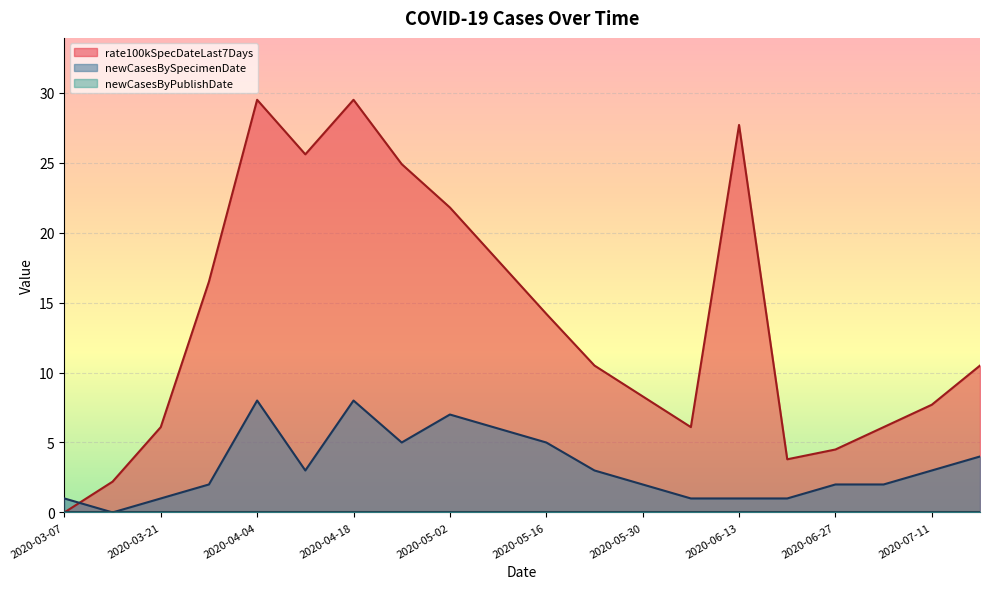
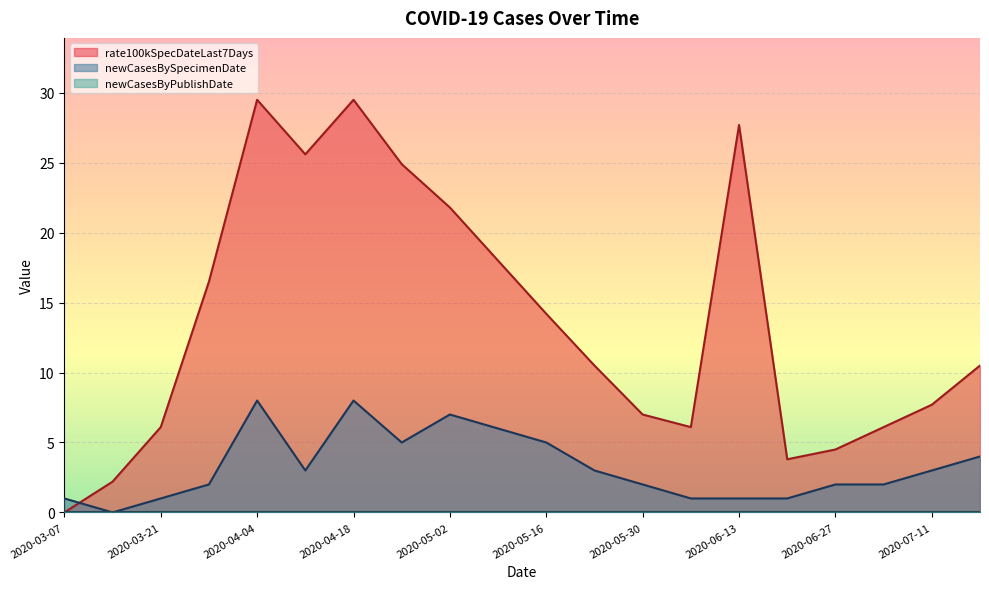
  {
    "rate100kSpecDateLast7Days": {
      "2020-03-21": 6.1,
      "2020-04-04": 29.5,
      "2020-04-18": 29.5,
      "2020-05-02": 21.8,
      "2020-05-16": 14.2,
-     "2020-05-30": 8.3,
+     "2020-05-30": 7.0,
      "2020-06-13": 27.7,
      "2020-06-27": 4.5,
      "2020-07-11": 7.7
    }
  }
